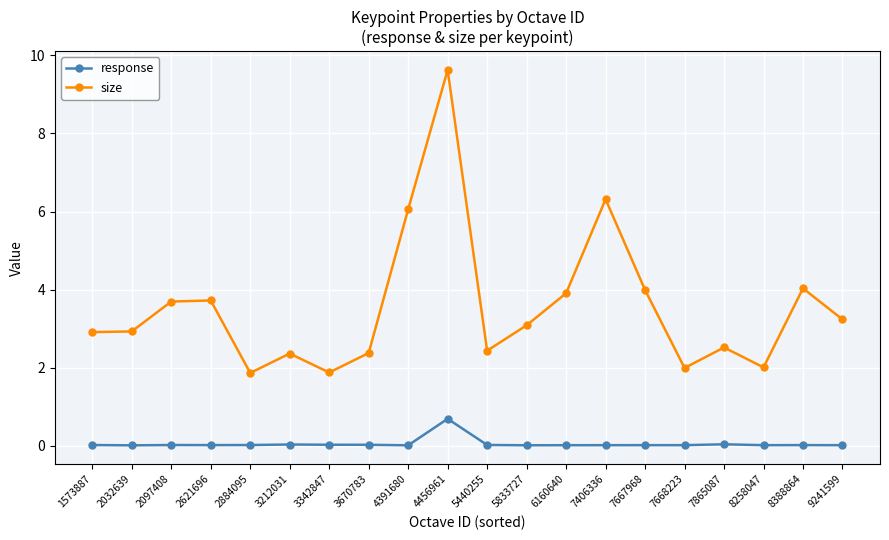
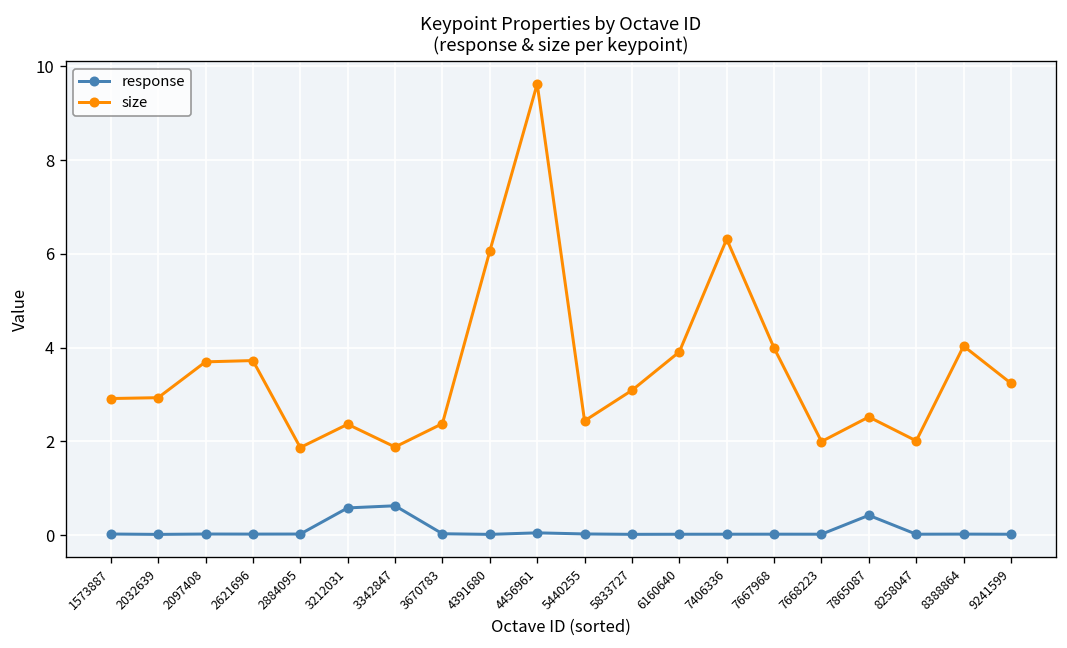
  {
    "response": {
      "1573887": 0.0,
      "2032639": 0.0,
      "2097408": 0.0,
      "2621696": 0.0,
      "2884095": 0.0,
-     "3212031": 0.0,
-     "3342847": 0.0,
+     "3212031": 0.6,
+     "3342847": 0.6,
      "3670783": 0.0,
      "4391680": 0.0,
-     "4456961": 0.7,
+     "4456961": 0.1,
      "5440255": 0.0,
      "5833727": 0.0,
      "6160640": 0.0,
      "7406336": 0.0,
      "7667968": 0.0,
      "7668223": 0.0,
-     "7865087": 0.0,
+     "7865087": 0.4,
      "8258047": 0.0,
      "8388864": 0.0,
      "9241599": 0.0
    },
    "size": {
      "1573887": 2.9,
      "2032639": 2.9,
      "2097408": 3.7,
      "2621696": 3.7,
      "2884095": 1.9,
      "3212031": 2.4,
      "3342847": 1.9,
      "3670783": 2.4,
      "4391680": 6.1,
      "4456961": 9.6,
      "5440255": 2.4,
      "5833727": 3.1,
      "6160640": 3.9,
      "7406336": 6.3,
      "7667968": 4.0,
      "7668223": 2.0,
      "7865087": 2.5,
      "8258047": 2.0,
      "8388864": 4.0,
      "9241599": 3.2
    }
  }
